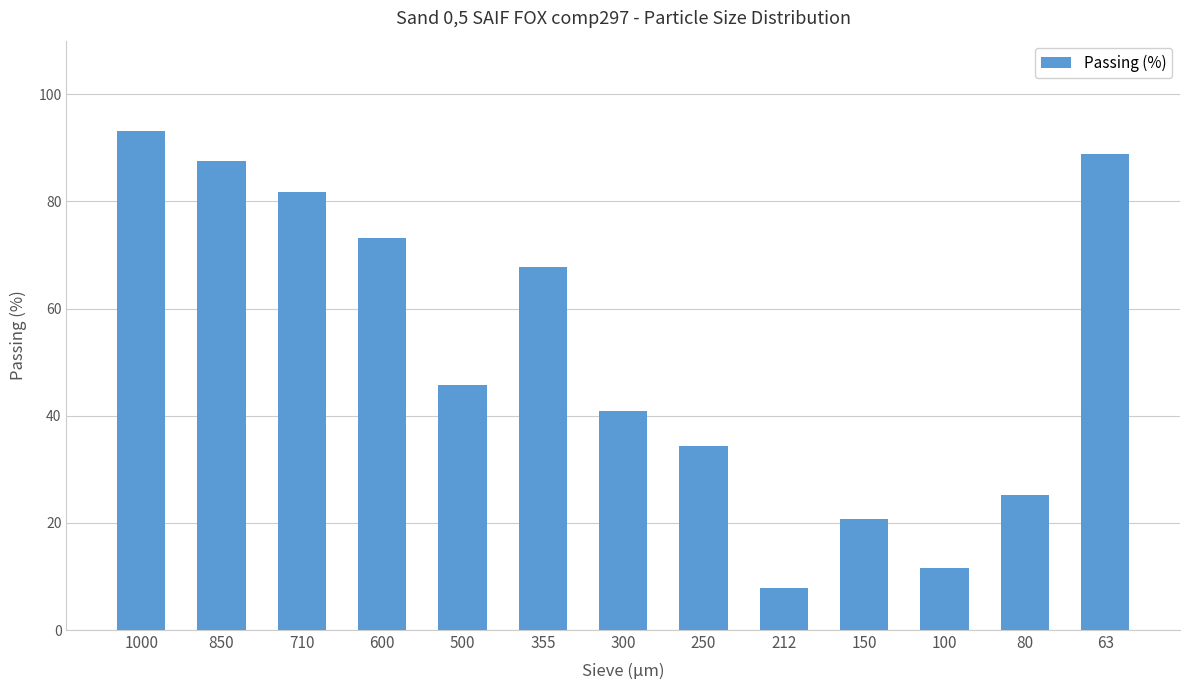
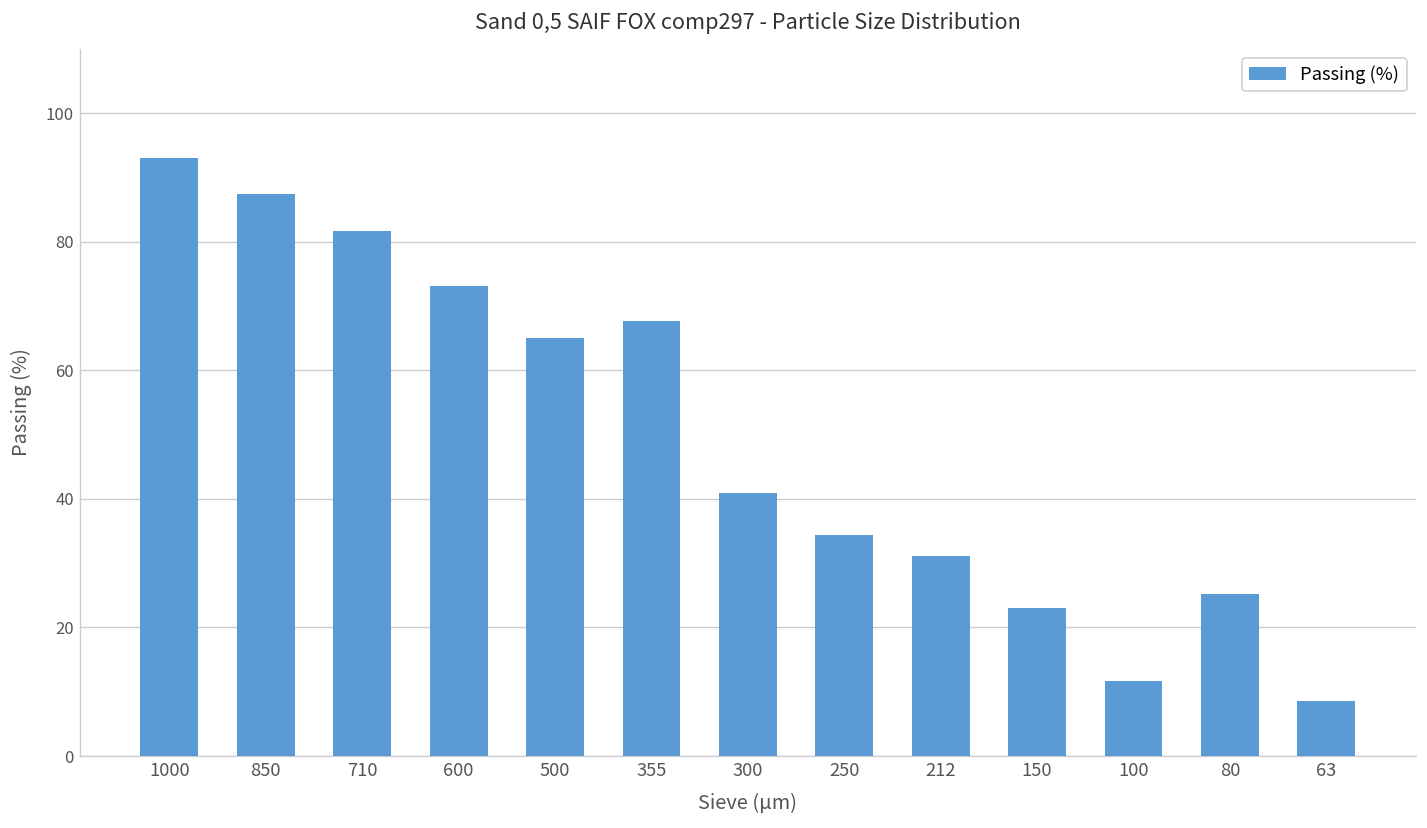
  {
    "1000": 93,
    "850": 87,
    "710": 82,
    "600": 73,
-   "500": 46,
+   "500": 65,
    "355": 68,
    "300": 41,
    "250": 34,
-   "212": 8,
-   "150": 21,
+   "212": 31,
+   "150": 23,
    "100": 12,
    "80": 25,
-   "63": 89
+   "63": 8
  }
